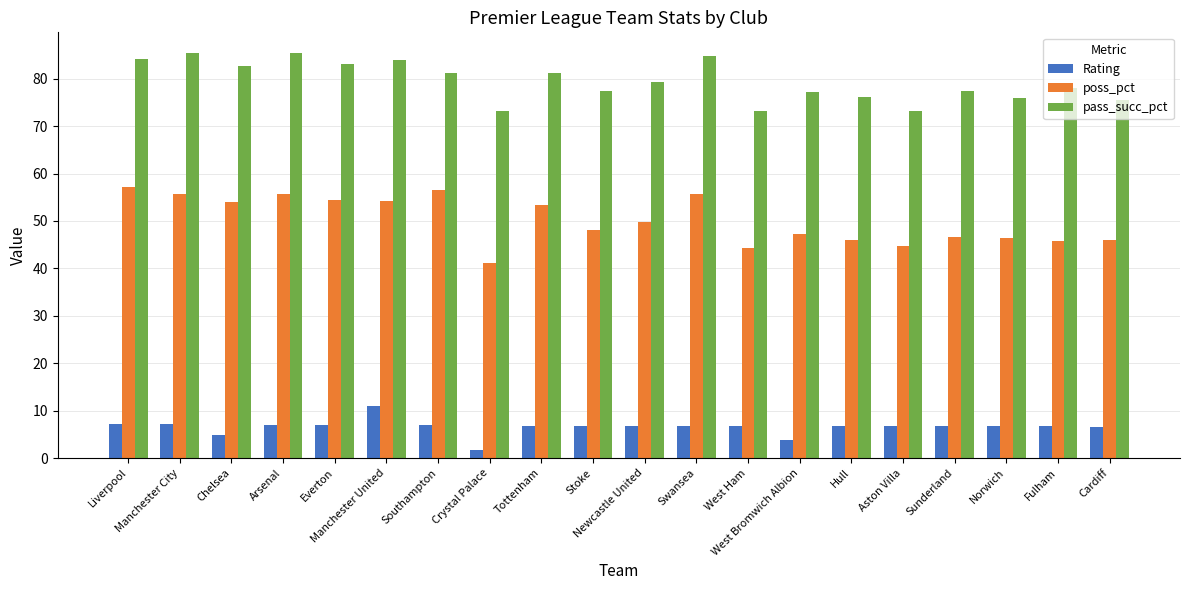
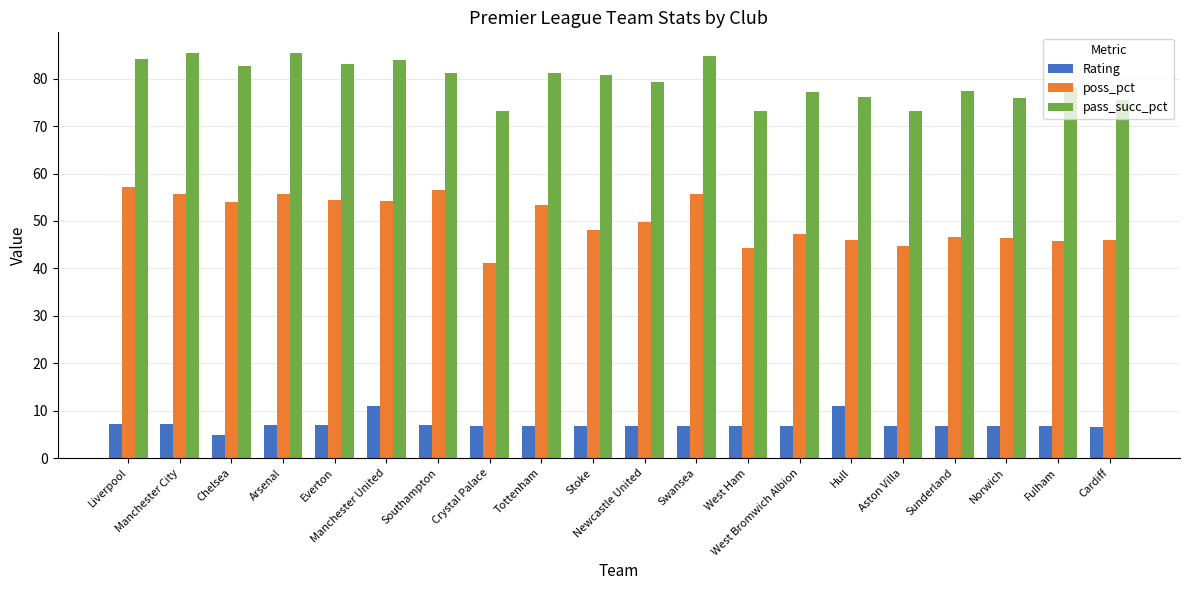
  {
    "Rating": {
      "Liverpool": 7,
      "Manchester City": 7,
      "Chelsea": 5,
      "Arsenal": 7,
      "Everton": 7,
      "Manchester United": 11,
      "Southampton": 7,
-     "Crystal Palace": 2,
+     "Crystal Palace": 7,
      "Tottenham": 7,
      "Stoke": 7,
      "Newcastle United": 7,
      "Swansea": 7,
      "West Ham": 7,
-     "West Bromwich Albion": 4,
-     "Hull": 7,
+     "West Bromwich Albion": 7,
+     "Hull": 11,
      "Aston Villa": 7,
      "Sunderland": 7,
      "Norwich": 7,
      "Fulham": 7,
      "Cardiff": 7
    },
    "poss_pct": {
      "Liverpool": 57,
      "Manchester City": 56,
      "Chelsea": 54,
      "Arsenal": 56,
      "Everton": 54,
      "Manchester United": 54,
      "Southampton": 57,
      "Crystal Palace": 41,
      "Tottenham": 53,
      "Stoke": 48,
      "Newcastle United": 50,
      "Swansea": 56,
      "West Ham": 44,
      "West Bromwich Albion": 47,
      "Hull": 46,
      "Aston Villa": 45,
      "Sunderland": 47,
      "Norwich": 46,
      "Fulham": 46,
      "Cardiff": 46
    },
    "pass_succ_pct": {
      "Liverpool": 84,
      "Manchester City": 86,
      "Chelsea": 83,
      "Arsenal": 86,
      "Everton": 83,
      "Manchester United": 84,
      "Southampton": 81,
      "Crystal Palace": 73,
      "Tottenham": 81,
-     "Stoke": 77,
+     "Stoke": 81,
      "Newcastle United": 79,
      "Swansea": 85,
      "West Ham": 73,
      "West Bromwich Albion": 77,
      "Hull": 76,
      "Aston Villa": 73,
      "Sunderland": 78,
      "Norwich": 76
    }
  }
